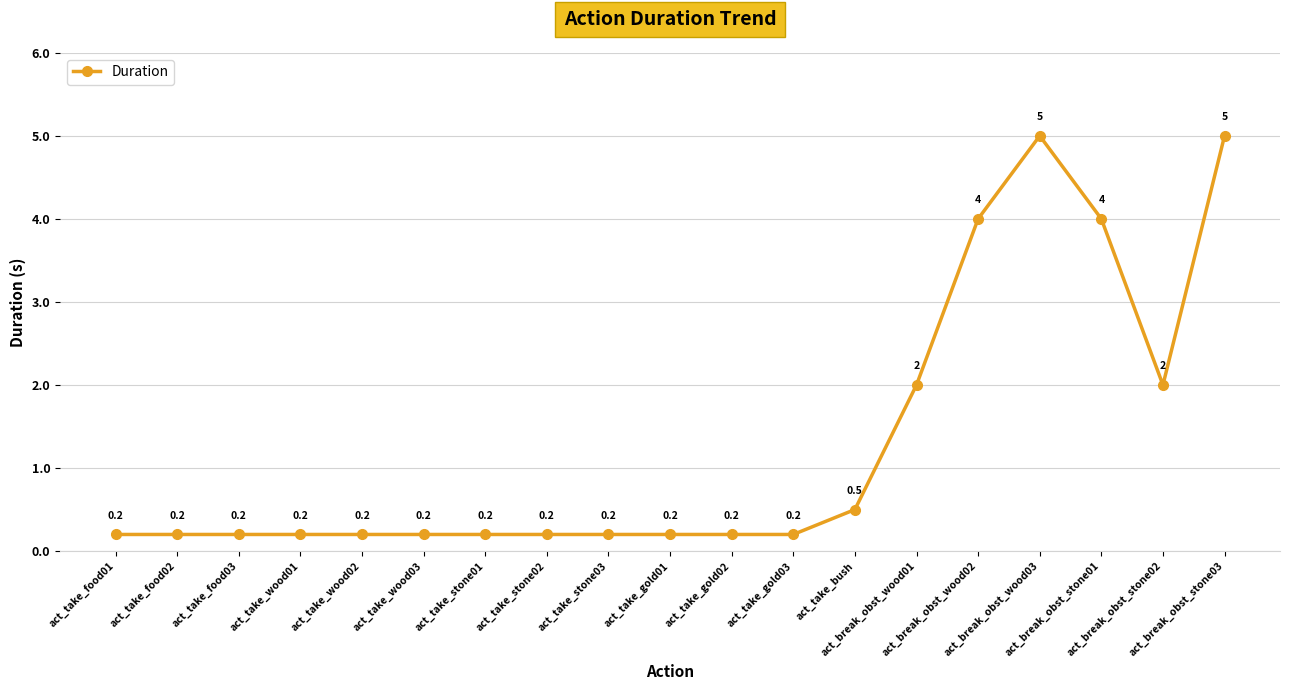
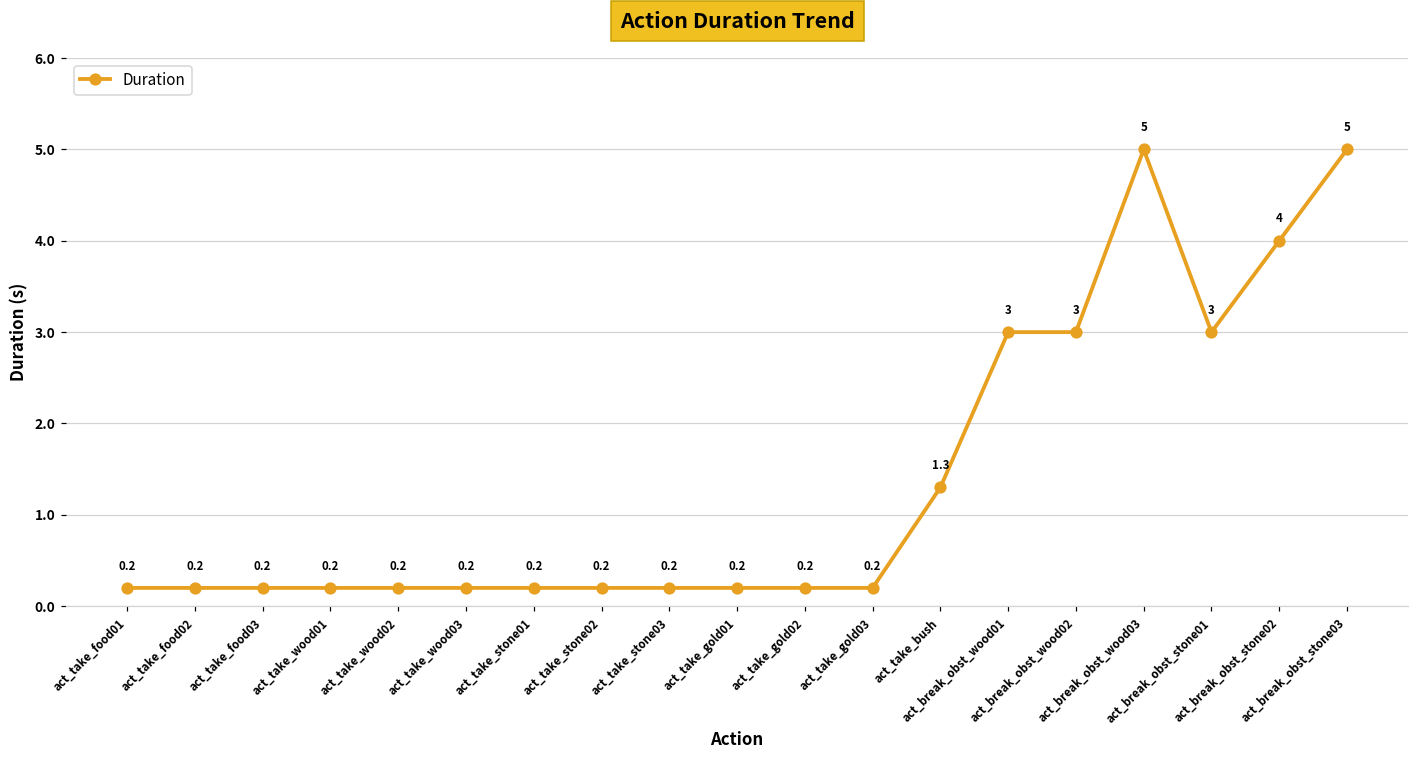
  {
    "act_take_food01": 0.2,
    "act_take_food02": 0.2,
    "act_take_food03": 0.2,
    "act_take_wood01": 0.2,
    "act_take_wood02": 0.2,
    "act_take_wood03": 0.2,
    "act_take_stone01": 0.2,
    "act_take_stone02": 0.2,
    "act_take_stone03": 0.2,
    "act_take_gold01": 0.2,
    "act_take_gold02": 0.2,
    "act_take_gold03": 0.2,
-   "act_take_bush": 0.5,
-   "act_break_obst_wood01": 2,
-   "act_break_obst_wood02": 4,
+   "act_take_bush": 1.3,
+   "act_break_obst_wood01": 3,
+   "act_break_obst_wood02": 3,
    "act_break_obst_wood03": 5,
-   "act_break_obst_stone01": 4,
-   "act_break_obst_stone02": 2,
+   "act_break_obst_stone01": 3,
+   "act_break_obst_stone02": 4,
    "act_break_obst_stone03": 5
  }
